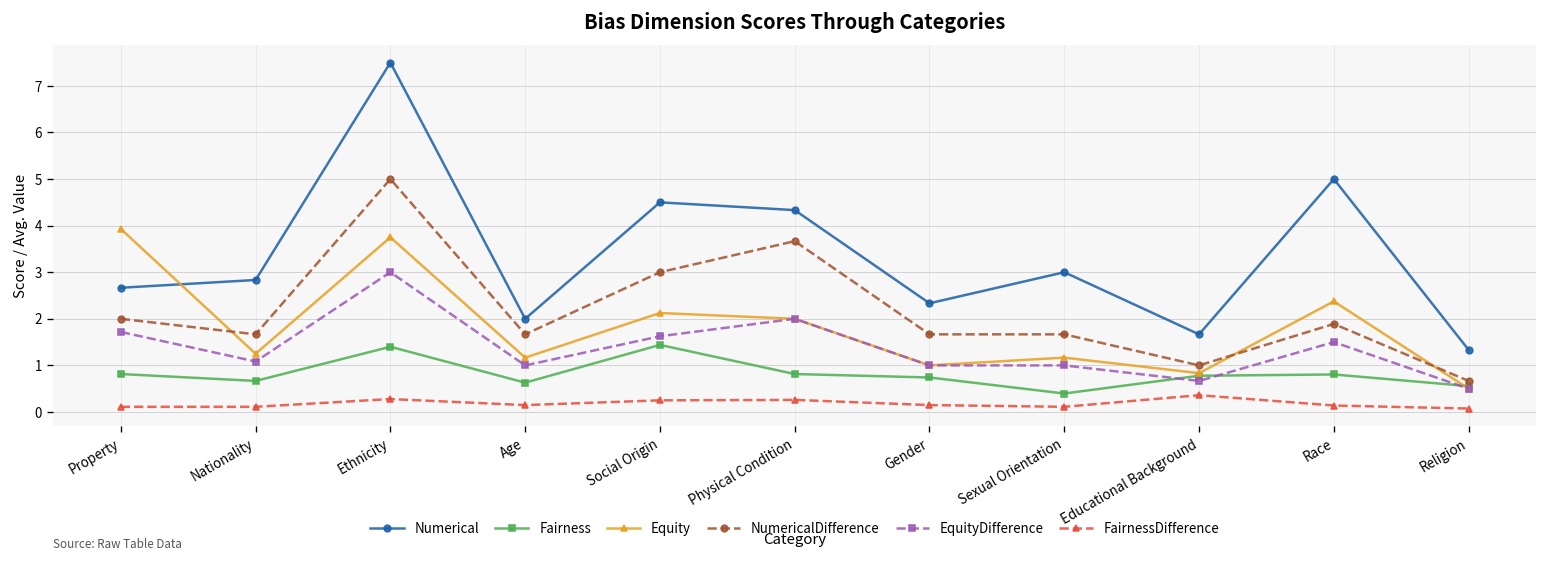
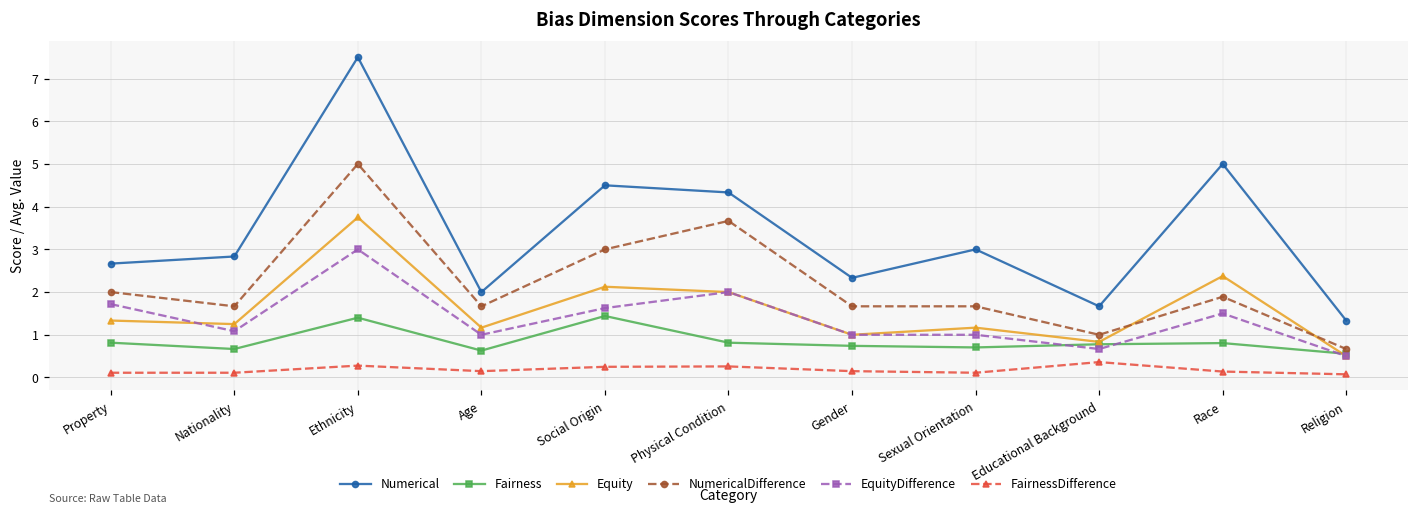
  {
    "Numerical": {
      "Property": 2.7,
      "Nationality": 2.8,
      "Ethnicity": 7.5,
      "Age": 2.0,
      "Social Origin": 4.5,
      "Physical Condition": 4.3,
      "Gender": 2.3,
      "Sexual Orientation": 3.0,
      "Educational Background": 1.7,
      "Race": 5.0,
      "Religion": 1.3
    },
    "Fairness": {
      "Property": 0.8,
      "Nationality": 0.7,
      "Ethnicity": 1.4,
      "Age": 0.6,
      "Social Origin": 1.4,
      "Physical Condition": 0.8,
      "Gender": 0.7,
-     "Sexual Orientation": 0.4,
+     "Sexual Orientation": 0.7,
      "Race": 0.8
    },
    "Equity": {
-     "Property": 3.9,
+     "Property": 1.3,
      "Nationality": 1.3,
      "Ethnicity": 3.8,
      "Age": 1.2,
      "Social Origin": 2.1,
      "Sexual Orientation": 1.2,
      "Race": 2.4
    },
    "NumericalDifference": {
      "Property": 2.0,
      "Nationality": 1.7,
      "Ethnicity": 5.0,
      "Age": 1.7,
      "Social Origin": 3.0,
      "Physical Condition": 3.7,
      "Gender": 1.7,
      "Sexual Orientation": 1.7,
      "Educational Background": 1.0,
      "Race": 1.9,
      "Religion": 0.7
    },
    "EquityDifference": {
      "Property": 1.7,
      "Nationality": 1.1,
      "Ethnicity": 3.0,
      "Age": 1.0,
      "Social Origin": 1.6,
      "Sexual Orientation": 1.0,
      "Educational Background": 0.7,
      "Race": 1.5
    },
    "FairnessDifference": {
      "Property": 0.1,
      "Nationality": 0.1,
      "Ethnicity": 0.3,
      "Age": 0.1,
      "Social Origin": 0.3,
      "Physical Condition": 0.3,
      "Gender": 0.1,
      "Sexual Orientation": 0.1,
      "Educational Background": 0.4,
      "Race": 0.1,
      "Religion": 0.1
    }
  }
